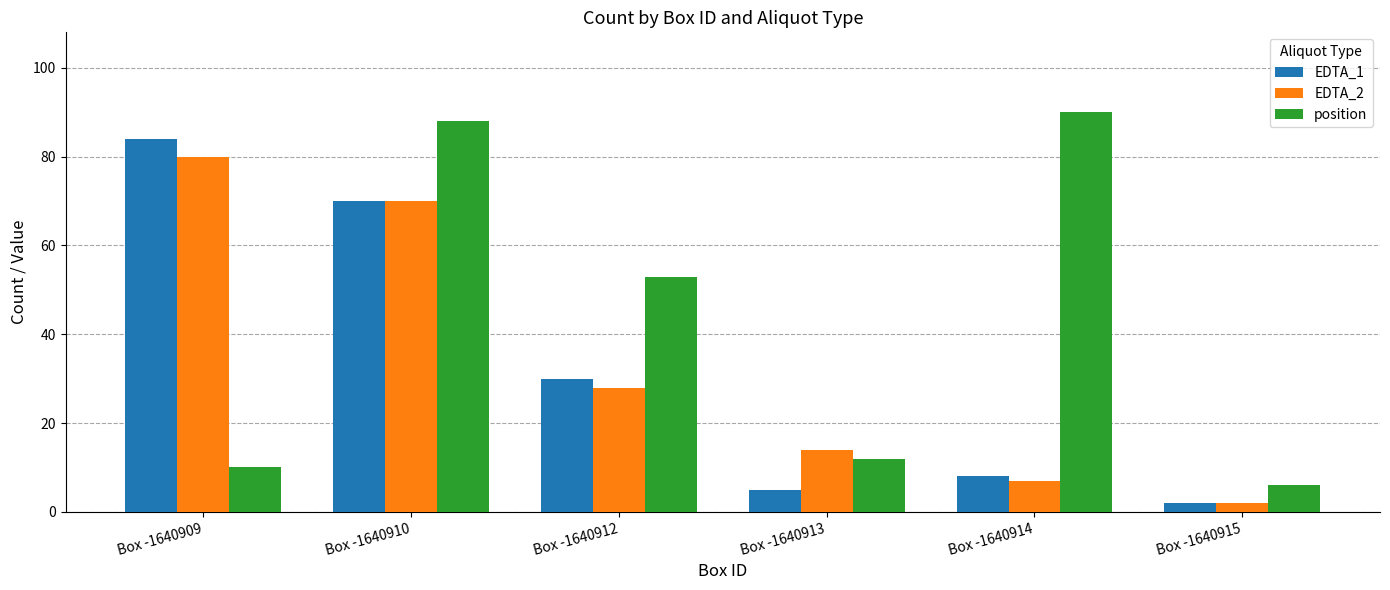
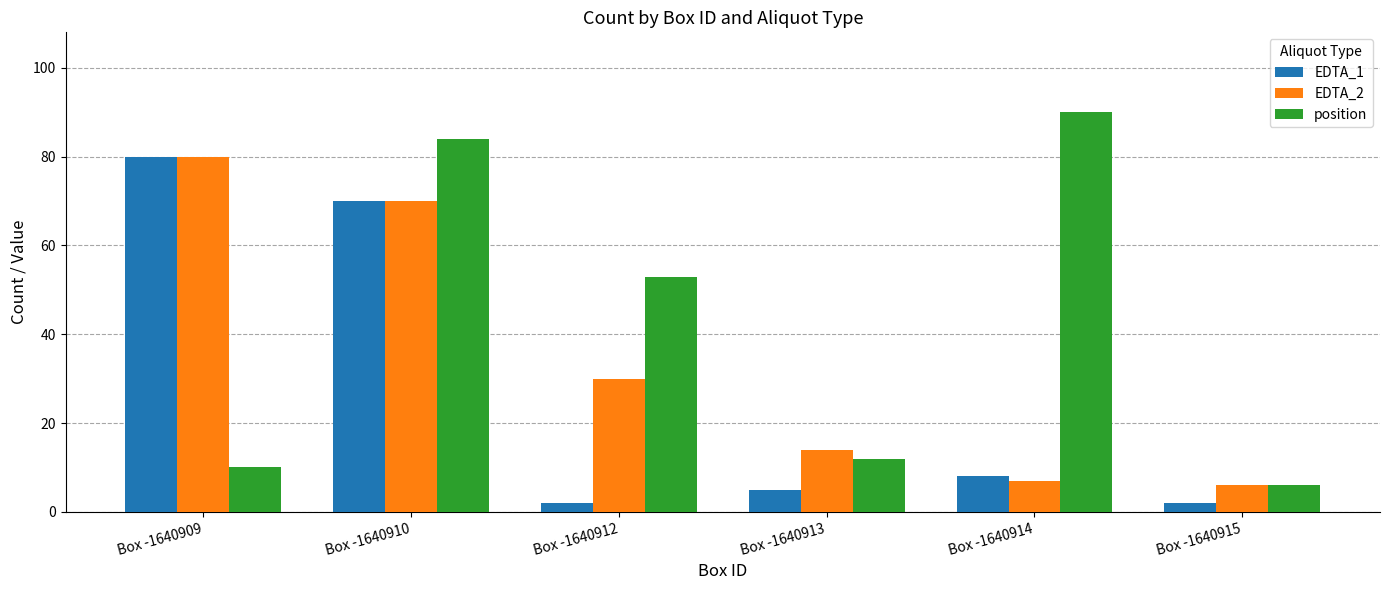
  {
    "EDTA_1": {
-     "Box -1640909": 84,
+     "Box -1640909": 80,
      "Box -1640910": 70,
-     "Box -1640912": 30,
+     "Box -1640912": 2,
      "Box -1640913": 5,
      "Box -1640914": 8,
      "Box -1640915": 2
    },
    "EDTA_2": {
      "Box -1640909": 80,
      "Box -1640910": 70,
-     "Box -1640912": 28,
+     "Box -1640912": 30,
      "Box -1640913": 14,
      "Box -1640914": 7,
-     "Box -1640915": 2
+     "Box -1640915": 6
    },
    "position": {
      "Box -1640909": 10,
-     "Box -1640910": 88,
+     "Box -1640910": 84,
      "Box -1640912": 53,
      "Box -1640913": 12,
      "Box -1640914": 90,
      "Box -1640915": 6
    }
  }
